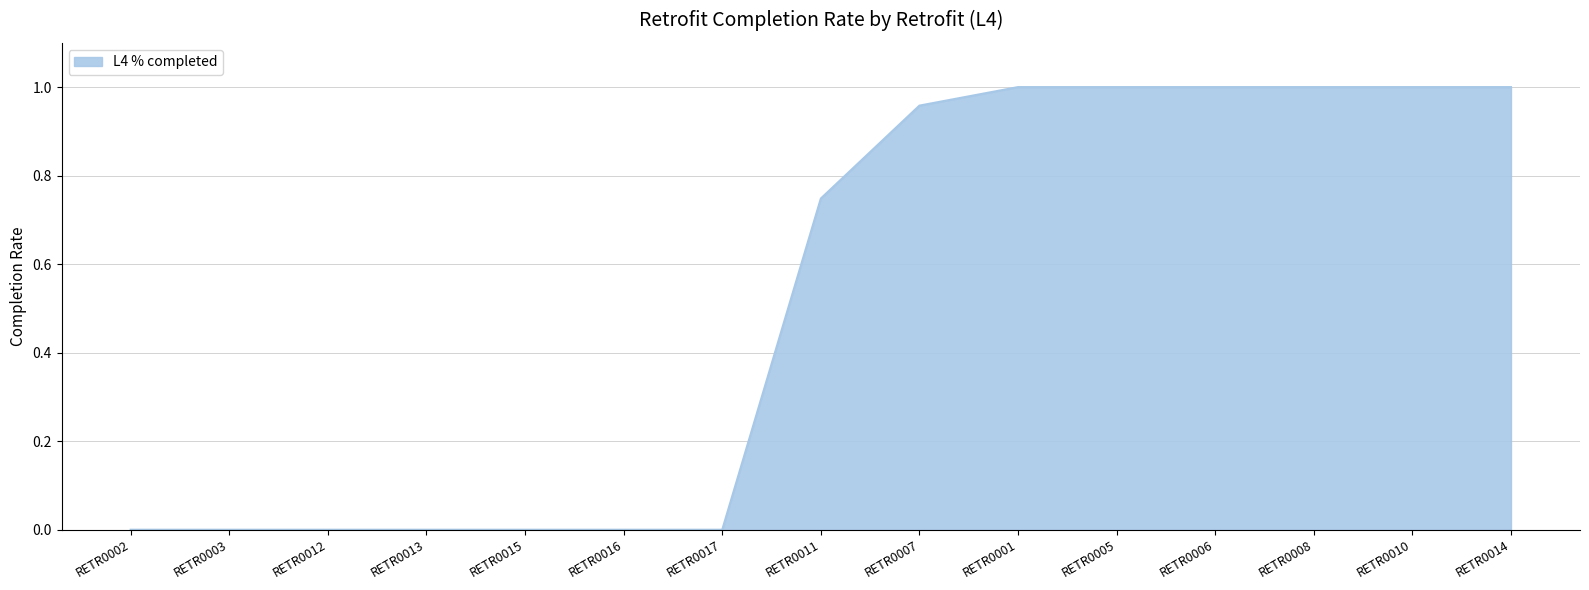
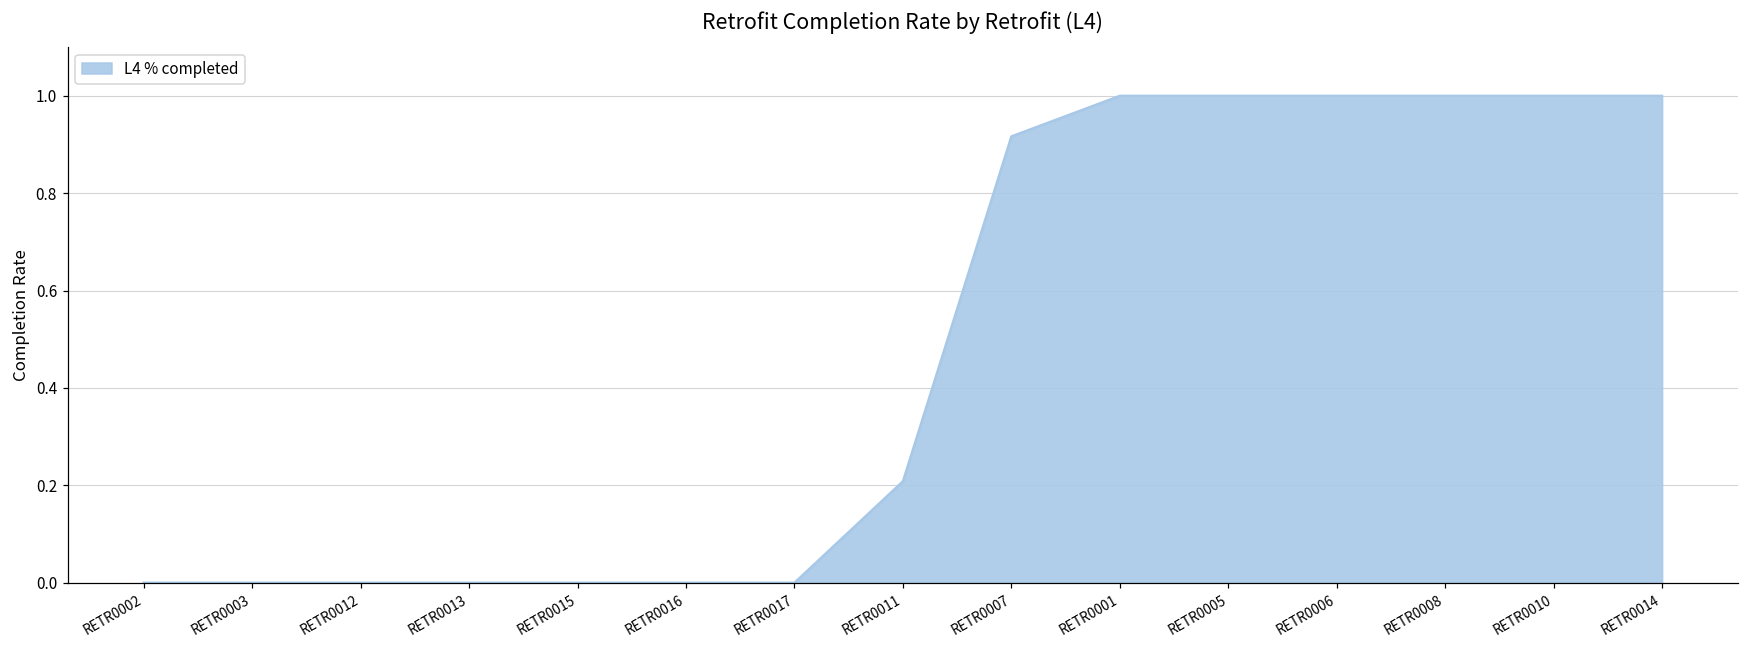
  {
    "RETR0002": 0.00,
    "RETR0003": 0.00,
    "RETR0012": 0.00,
    "RETR0013": 0.00,
    "RETR0015": 0.00,
    "RETR0016": 0.00,
    "RETR0017": 0.00,
-   "RETR0011": 0.75,
-   "RETR0007": 0.96,
+   "RETR0011": 0.21,
+   "RETR0007": 0.92,
    "RETR0001": 1.00,
    "RETR0005": 1.00,
    "RETR0006": 1.00,
    "RETR0008": 1.00,
    "RETR0010": 1.00,
    "RETR0014": 1.00
  }
